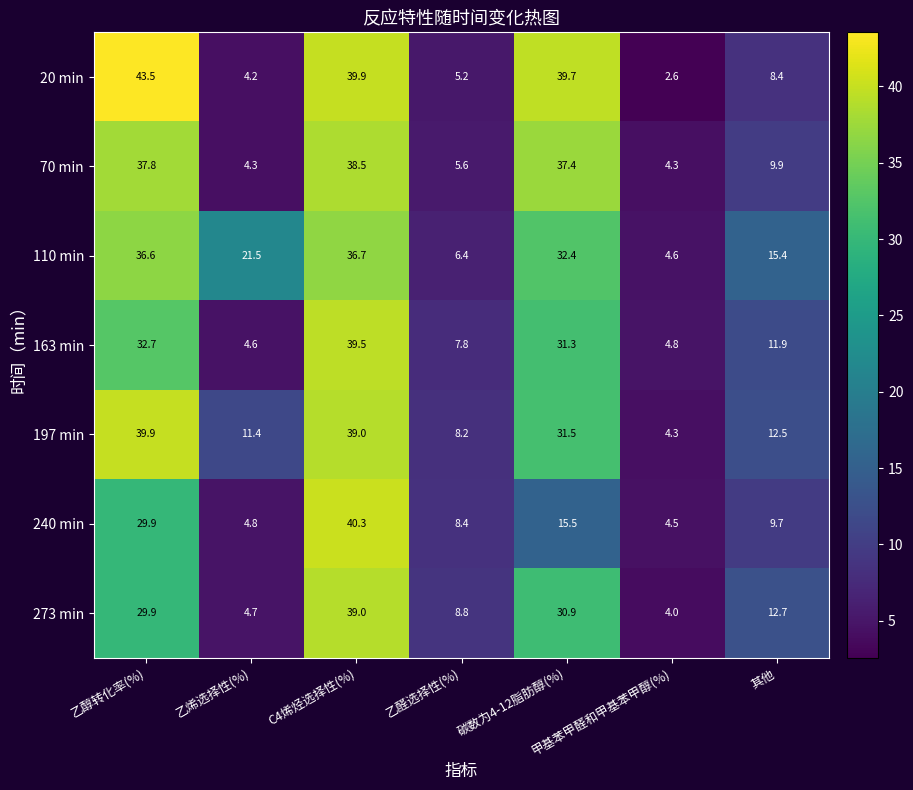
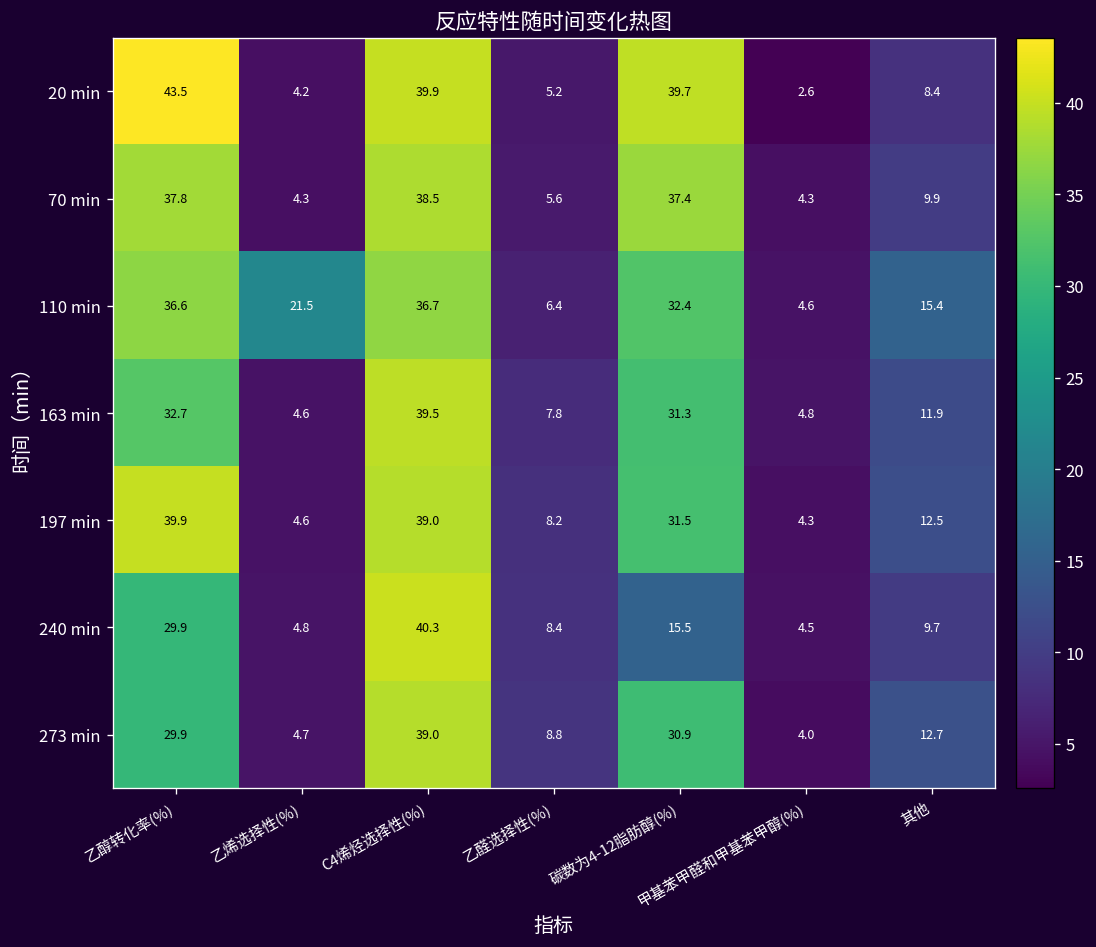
  {
    "20 min": {
      "乙醇转化率(%)": 43.5,
      "乙烯选择性(%)": 4.2,
      "C4烯烃选择性(%)": 39.9,
      "乙醛选择性(%)": 5.2,
      "碳数为4-12脂肪醇(%)": 39.7,
      "甲基苯甲醛和甲基苯甲醇(%)": 2.6,
      "其他": 8.4
    },
    "70 min": {
      "乙醇转化率(%)": 37.8,
      "乙烯选择性(%)": 4.3,
      "C4烯烃选择性(%)": 38.5,
      "乙醛选择性(%)": 5.6,
      "碳数为4-12脂肪醇(%)": 37.4,
      "甲基苯甲醛和甲基苯甲醇(%)": 4.3,
      "其他": 9.9
    },
    "110 min": {
      "乙醇转化率(%)": 36.6,
      "乙烯选择性(%)": 21.5,
      "C4烯烃选择性(%)": 36.7,
      "乙醛选择性(%)": 6.4,
      "碳数为4-12脂肪醇(%)": 32.4,
      "甲基苯甲醛和甲基苯甲醇(%)": 4.6,
      "其他": 15.4
    },
    "163 min": {
      "乙醇转化率(%)": 32.7,
      "乙烯选择性(%)": 4.6,
      "C4烯烃选择性(%)": 39.5,
      "乙醛选择性(%)": 7.8,
      "碳数为4-12脂肪醇(%)": 31.3,
      "甲基苯甲醛和甲基苯甲醇(%)": 4.8,
      "其他": 11.9
    },
    "197 min": {
      "乙醇转化率(%)": 39.9,
-     "乙烯选择性(%)": 11.4,
+     "乙烯选择性(%)": 4.6,
      "C4烯烃选择性(%)": 39.0,
      "乙醛选择性(%)": 8.2,
      "碳数为4-12脂肪醇(%)": 31.5,
      "甲基苯甲醛和甲基苯甲醇(%)": 4.3,
      "其他": 12.5
    },
    "240 min": {
      "乙醇转化率(%)": 29.9,
      "乙烯选择性(%)": 4.8,
      "C4烯烃选择性(%)": 40.3,
      "乙醛选择性(%)": 8.4,
      "碳数为4-12脂肪醇(%)": 15.5,
      "甲基苯甲醛和甲基苯甲醇(%)": 4.5,
      "其他": 9.7
    },
    "273 min": {
      "乙醇转化率(%)": 29.9,
      "乙烯选择性(%)": 4.7,
      "C4烯烃选择性(%)": 39.0,
      "乙醛选择性(%)": 8.8,
      "碳数为4-12脂肪醇(%)": 30.9,
      "甲基苯甲醛和甲基苯甲醇(%)": 4.0,
      "其他": 12.7
    }
  }
